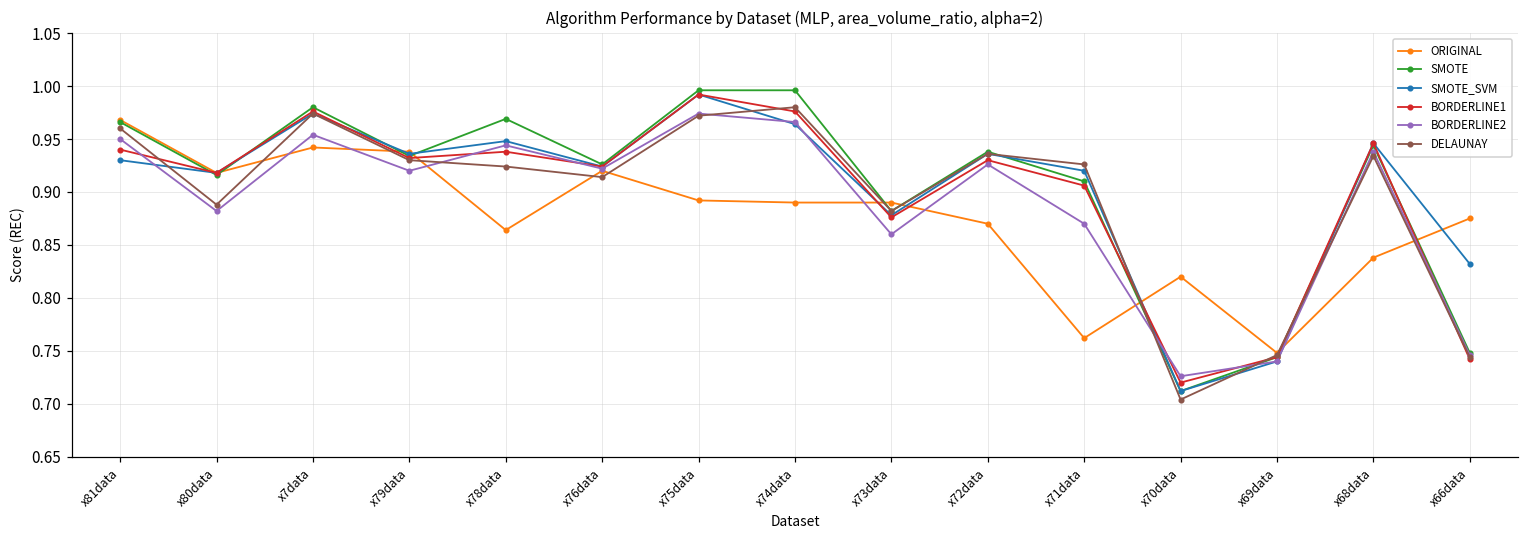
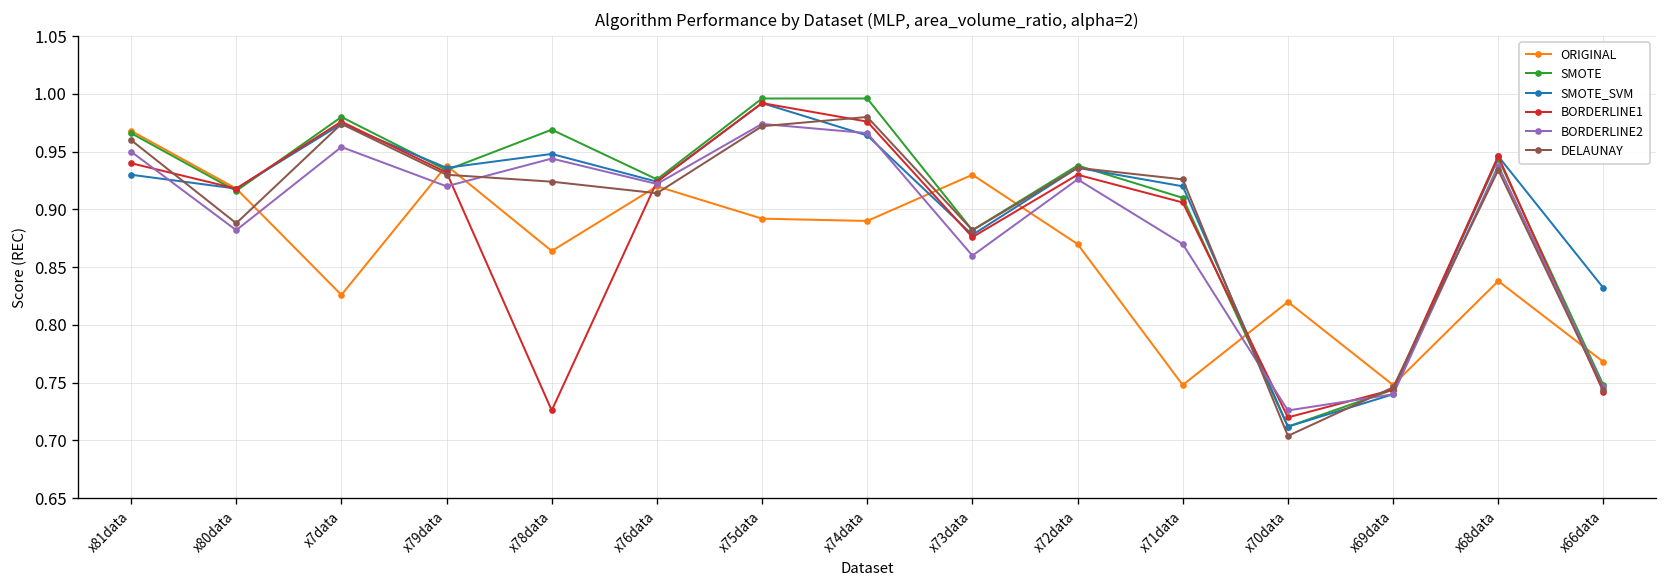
  {
    "ORIGINAL": {
-     "x7data": 0.94,
+     "x7data": 0.83,
      "x78data": 0.86,
      "x75data": 0.89,
      "x74data": 0.89,
-     "x73data": 0.89,
+     "x73data": 0.93,
      "x72data": 0.87,
-     "x71data": 0.76,
+     "x71data": 0.75,
      "x70data": 0.82,
      "x68data": 0.84,
-     "x66data": 0.88
+     "x66data": 0.77
    },
    "SMOTE": {
      "x7data": 0.98,
      "x78data": 0.97,
      "x75data": 1.00,
      "x74data": 1.00,
      "x71data": 0.91
    },
    "SMOTE_SVM": {
      "x81data": 0.93,
      "x78data": 0.95,
      "x71data": 0.92,
      "x66data": 0.83
    },
    "BORDERLINE1": {
      "x81data": 0.94,
-     "x78data": 0.94,
+     "x78data": 0.73,
      "x74data": 0.98,
      "x72data": 0.93,
      "x71data": 0.91,
      "x70data": 0.72
    },
    "BORDERLINE2": {
      "x81data": 0.95,
      "x80data": 0.88,
      "x7data": 0.95,
      "x79data": 0.92,
      "x78data": 0.94,
      "x73data": 0.86,
      "x72data": 0.93,
      "x71data": 0.87,
      "x70data": 0.73,
      "x68data": 0.94
    },
    "DELAUNAY": {
      "x81data": 0.96,
      "x80data": 0.89,
      "x78data": 0.92,
      "x76data": 0.91,
      "x74data": 0.98,
      "x71data": 0.93,
      "x70data": 0.70,
      "x68data": 0.93
    }
  }
